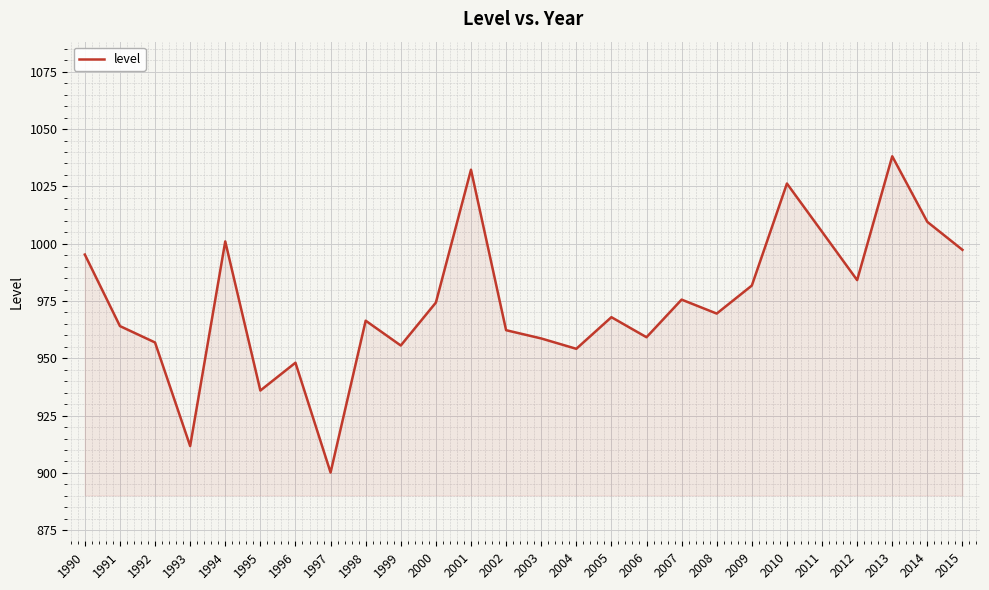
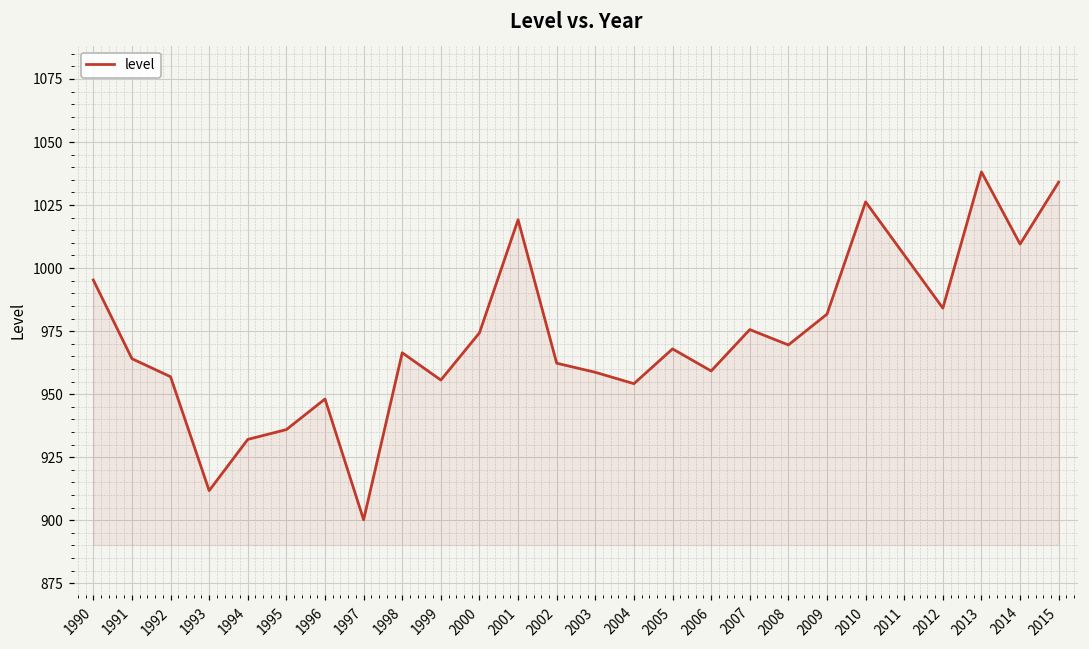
  {
    "1990": 995,
    "1991": 964,
    "1992": 957,
    "1993": 912,
-   "1994": 1001,
+   "1994": 932,
    "1995": 936,
    "1996": 948,
    "1997": 900,
    "1998": 966,
    "1999": 956,
    "2000": 974,
-   "2001": 1032,
+   "2001": 1019,
    "2002": 962,
    "2003": 959,
    "2004": 954,
    "2005": 968,
    "2006": 959,
    "2007": 976,
    "2008": 970,
    "2009": 982,
    "2010": 1026,
    "2011": 1005,
    "2012": 984,
    "2013": 1038,
    "2014": 1010,
-   "2015": 997
+   "2015": 1034
  }
